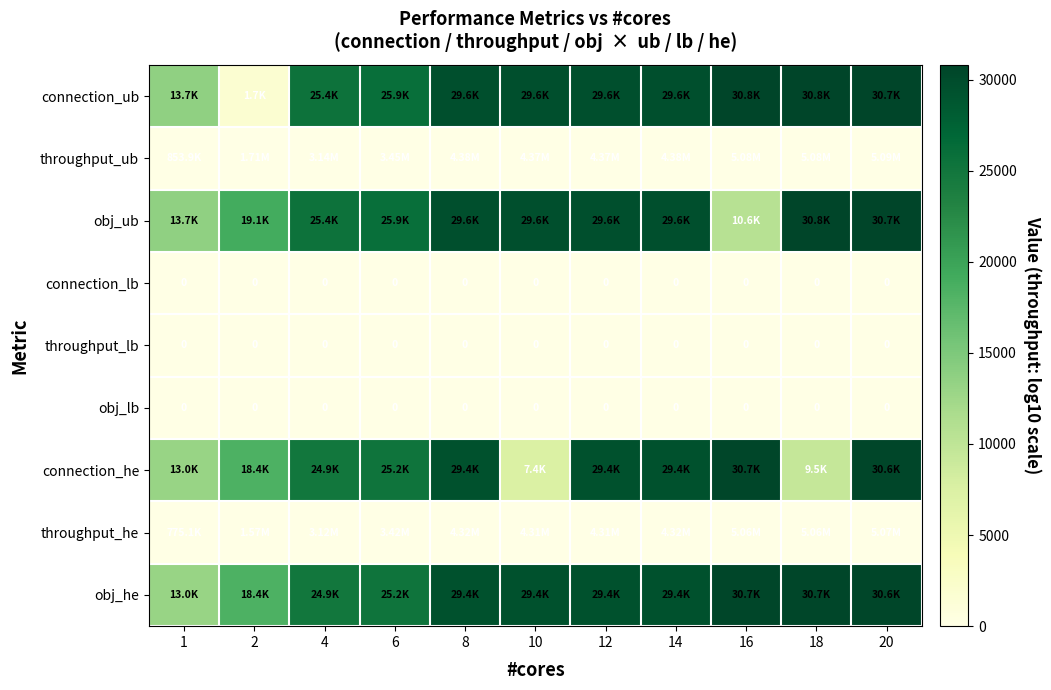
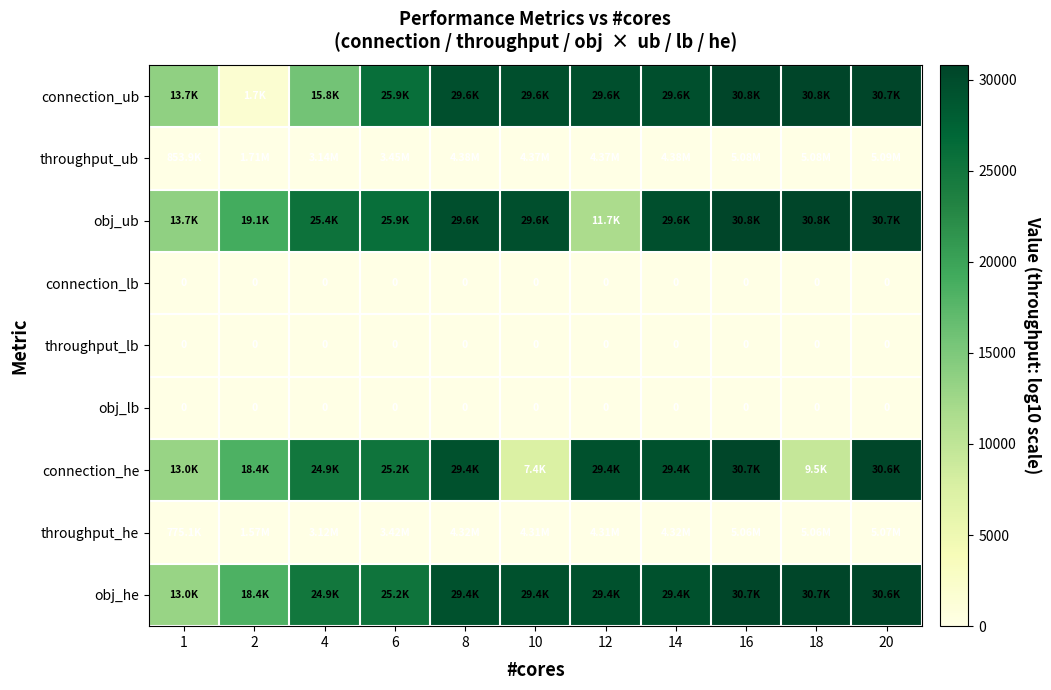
  {
    "connection_ub": {
      "1": "13.7K",
-     "4": "25.4K",
+     "4": "15.8K",
      "6": "25.9K",
      "8": "29.6K",
      "10": "29.6K",
      "12": "29.6K",
      "14": "29.6K",
      "16": "30.8K",
      "18": "30.8K",
      "20": "30.7K"
    },
    "obj_ub": {
      "1": "13.7K",
      "2": "19.1K",
      "4": "25.4K",
      "6": "25.9K",
      "8": "29.6K",
      "10": "29.6K",
-     "12": "29.6K",
+     "12": "11.7K",
      "14": "29.6K",
-     "16": "10.6K",
+     "16": "30.8K",
      "18": "30.8K",
      "20": "30.7K"
    },
    "connection_he": {
      "1": "13.0K",
      "2": "18.4K",
      "4": "24.9K",
      "6": "25.2K",
      "8": "29.4K",
      "10": "7.4K",
      "12": "29.4K",
      "14": "29.4K",
      "16": "30.7K",
      "18": "9.5K",
      "20": "30.6K"
    },
    "obj_he": {
      "1": "13.0K",
      "2": "18.4K",
      "4": "24.9K",
      "6": "25.2K",
      "8": "29.4K",
      "10": "29.4K",
      "12": "29.4K",
      "14": "29.4K",
      "16": "30.7K",
      "18": "30.7K",
      "20": "30.6K"
    }
  }
